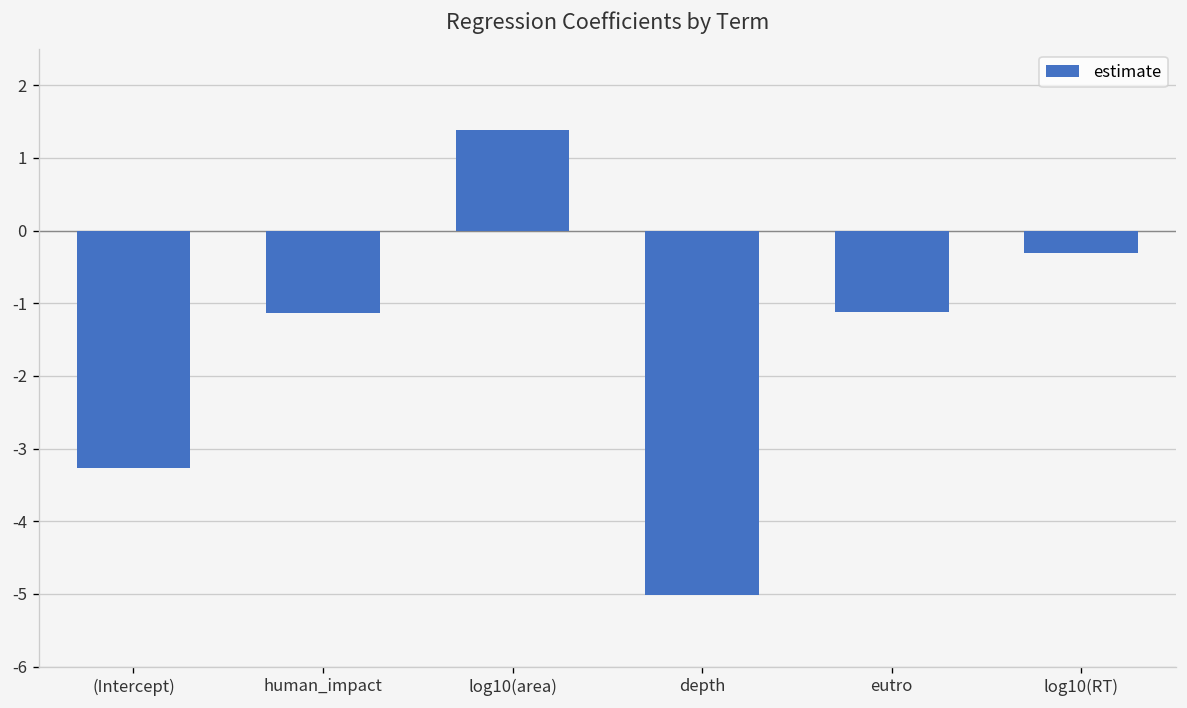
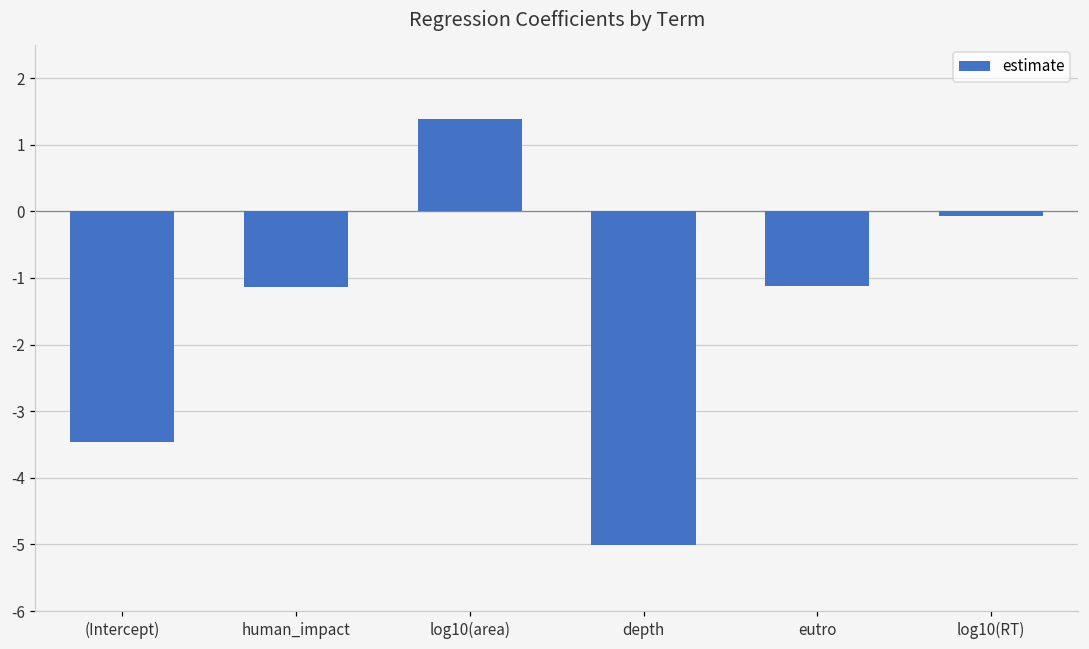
  {
-   "(Intercept)": -3.3,
+   "(Intercept)": -3.5,
    "human_impact": -1.1,
    "log10(area)": 1.4,
    "depth": -5.0,
    "eutro": -1.1,
-   "log10(RT)": -0.3
+   "log10(RT)": -0.1
  }
